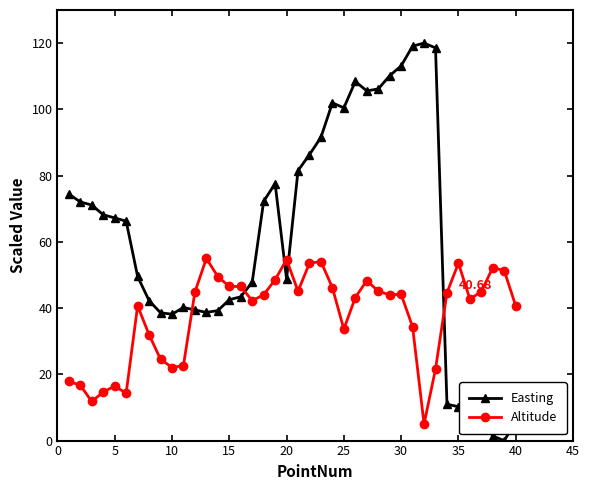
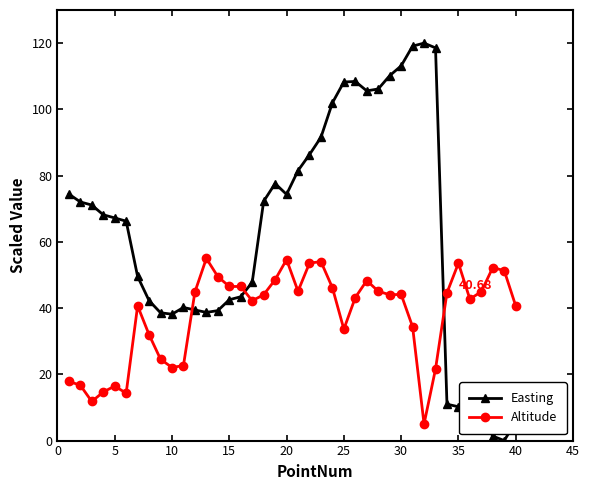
  {
    "Easting": {
      "5": 67,
      "10": 38,
      "15": 43,
-     "20": 49,
-     "25": 100,
+     "20": 74,
+     "25": 108,
      "30": 113,
      "35": 10
    },
    "Altitude": {
      "5": 16,
      "10": 22,
      "15": 47,
      "20": 55,
      "25": 34,
      "30": 44,
      "35": 54,
      "40": 41
    }
  }
